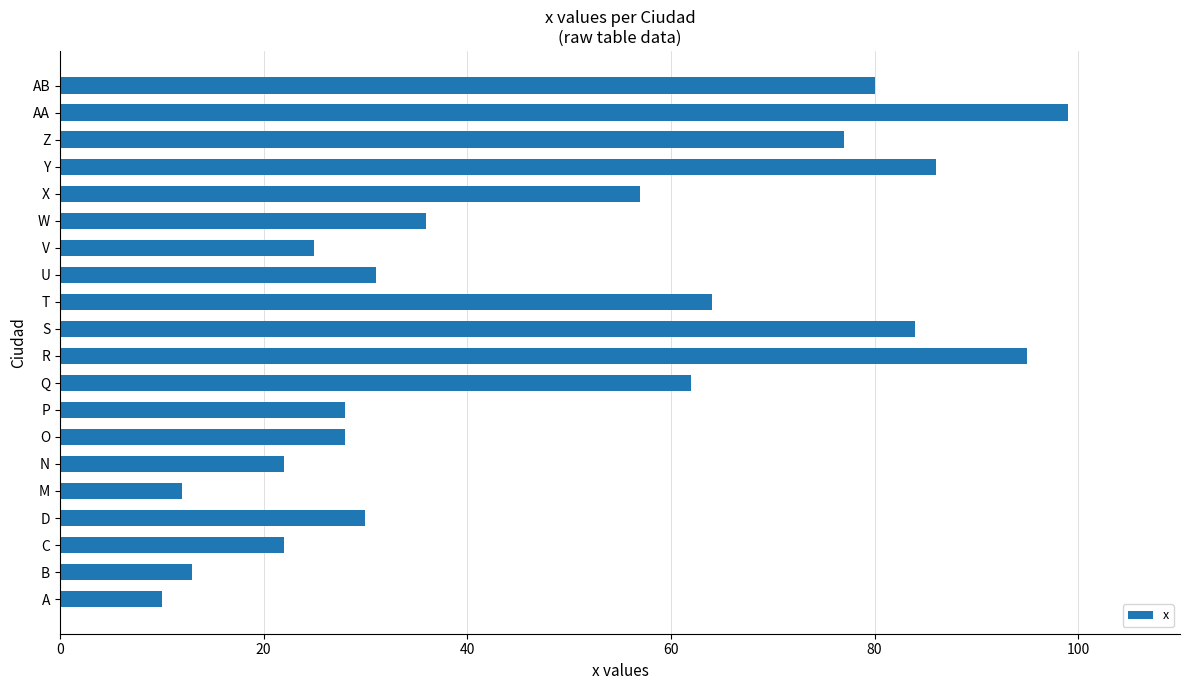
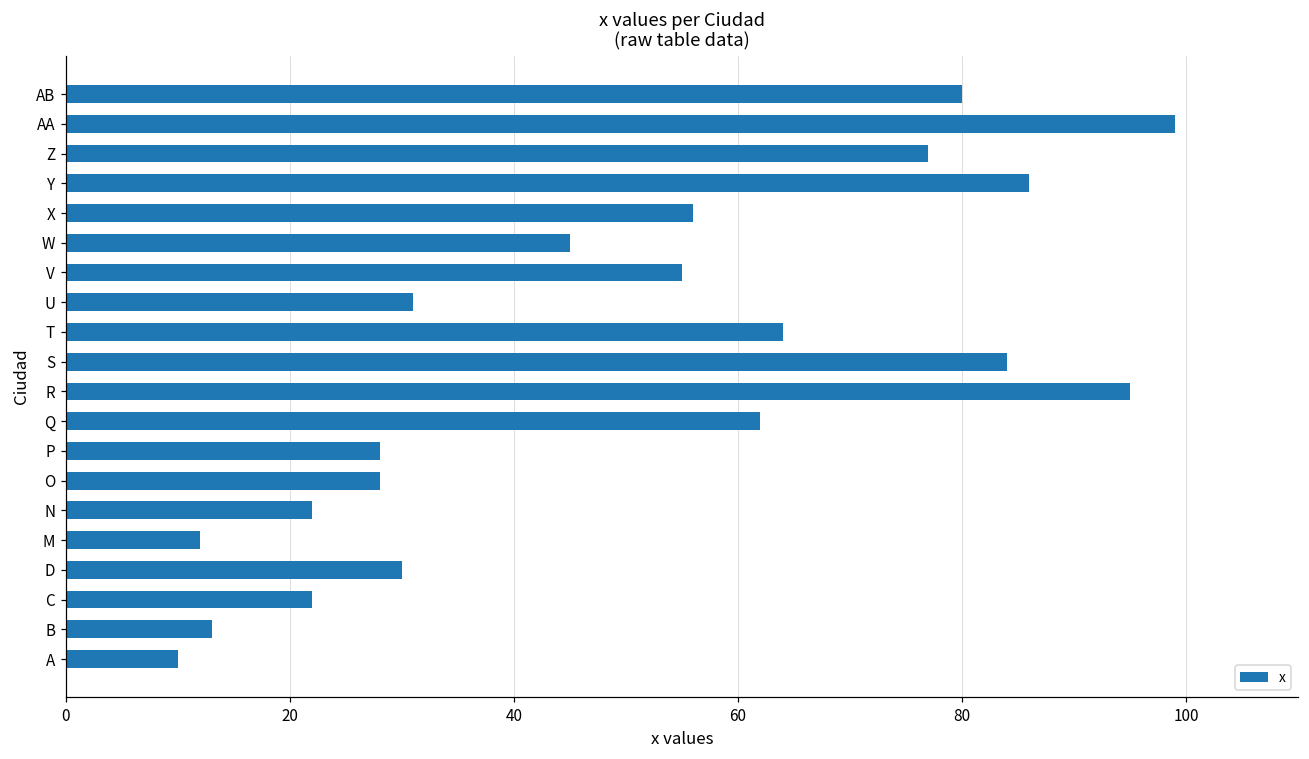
  {
    "AB": 80,
    "AA": 99,
    "Z": 77,
    "Y": 86,
-   "X": 57,
-   "W": 36,
-   "V": 25,
+   "X": 56,
+   "W": 45,
+   "V": 55,
    "U": 31,
    "T": 64,
    "S": 84,
    "R": 95,
    "Q": 62,
    "P": 28,
    "O": 28,
    "N": 22,
    "M": 12,
    "D": 30,
    "C": 22,
    "B": 13,
    "A": 10
  }
